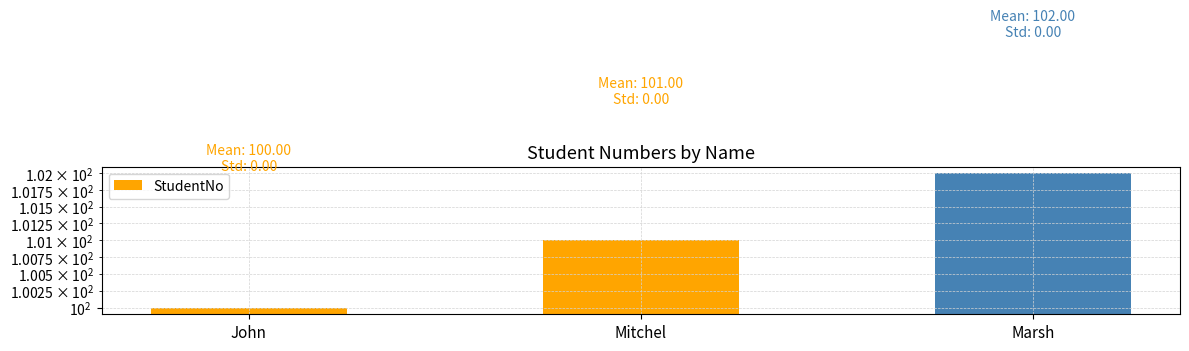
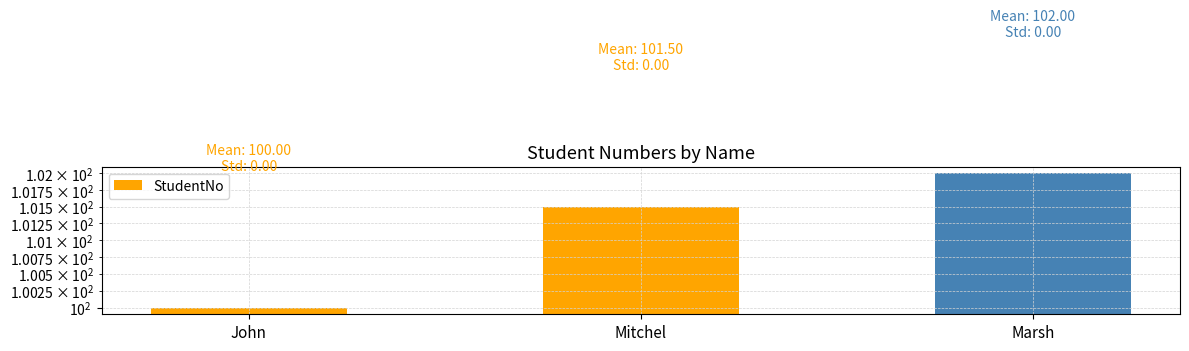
  {
-   "Mitchel": 101.00
+   "Mitchel": 101.50
  }
